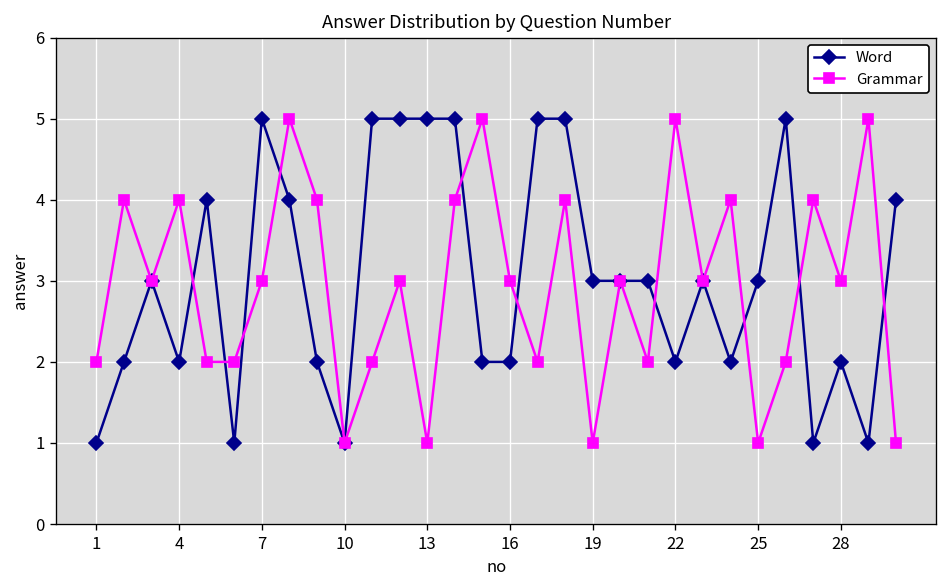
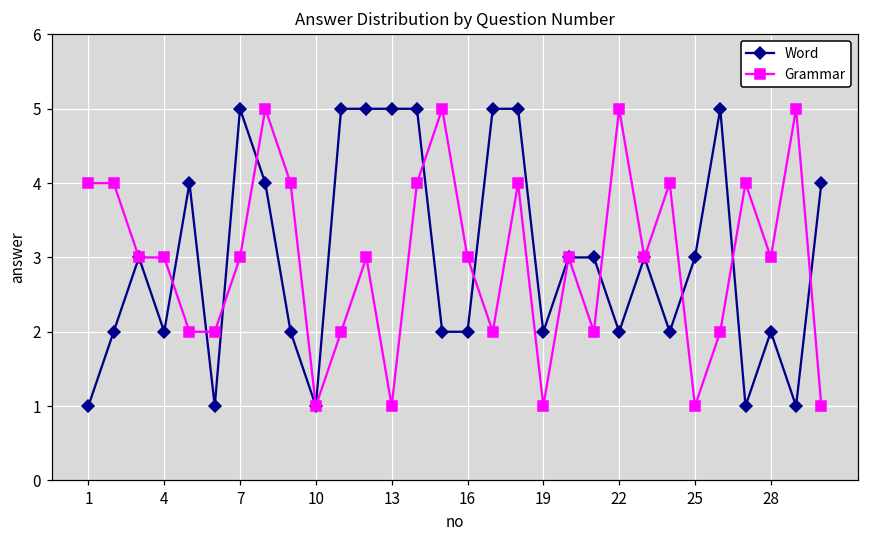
  {
    "Word": {
      "1": 1,
      "4": 2,
      "7": 5,
      "13": 5,
      "16": 2,
-     "19": 3,
+     "19": 2,
      "22": 2,
      "25": 3,
      "28": 2
    },
    "Grammar": {
-     "1": 2,
-     "4": 4,
+     "1": 4,
+     "4": 3,
      "7": 3,
      "13": 1,
      "16": 3,
      "19": 1,
      "22": 5,
      "25": 1,
      "28": 3
    }
  }
